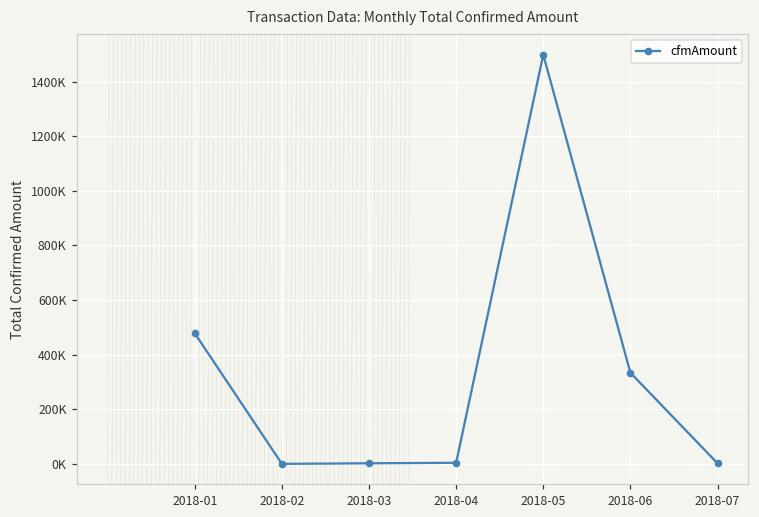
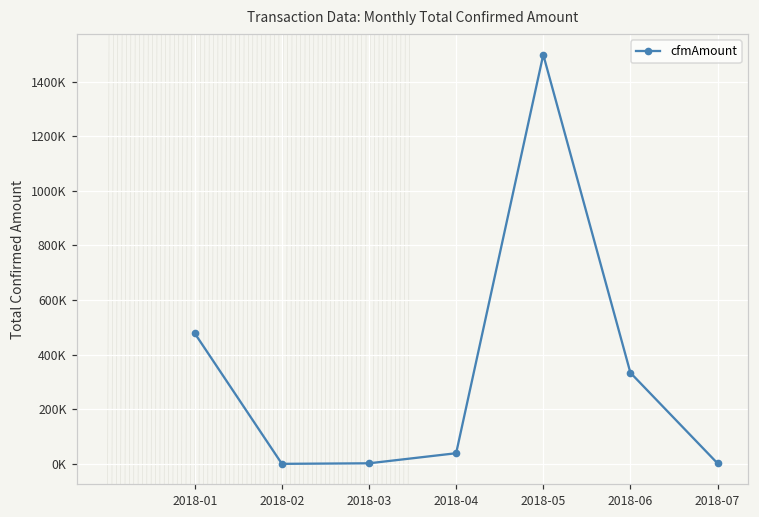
  {
    "2018-01": 480000,
    "2018-02": 0,
    "2018-03": 0,
-   "2018-04": 0,
+   "2018-04": 40000,
    "2018-05": 1500000,
    "2018-06": 330000,
    "2018-07": 0
  }
